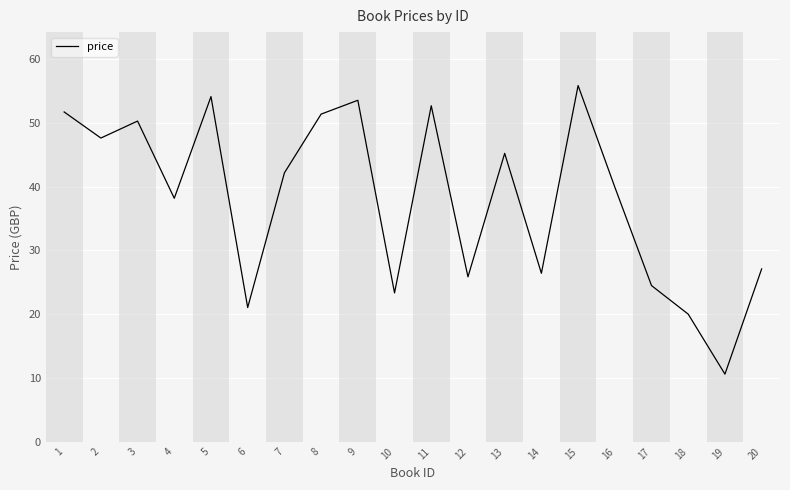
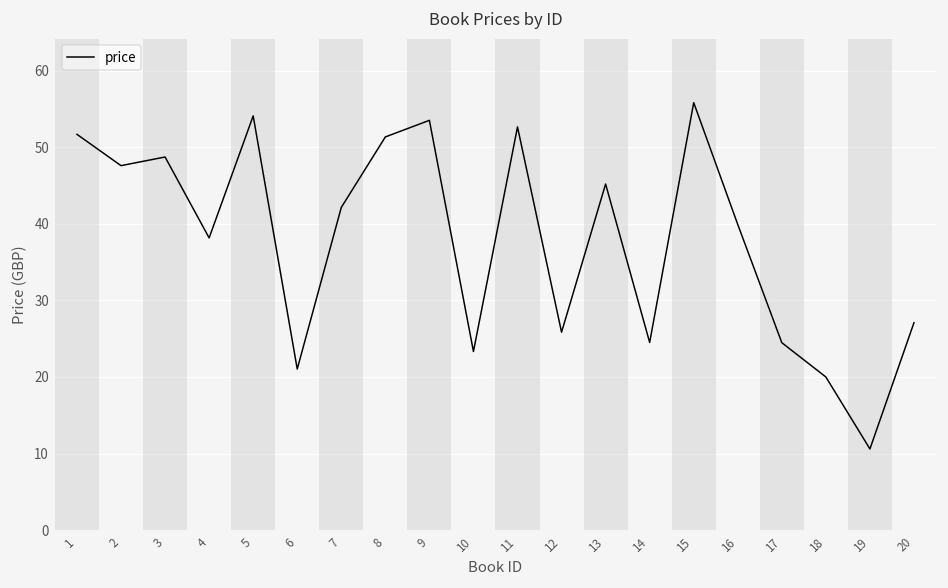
  {
    "1": 52,
    "2": 48,
-   "3": 50,
+   "3": 49,
    "4": 38,
    "5": 54,
    "6": 21,
    "7": 42,
    "8": 51,
    "9": 54,
    "10": 23,
    "11": 53,
    "12": 26,
    "13": 45,
-   "14": 26,
+   "14": 25,
    "15": 56,
    "16": 40,
    "17": 24,
    "18": 20,
    "19": 11,
    "20": 27
  }
